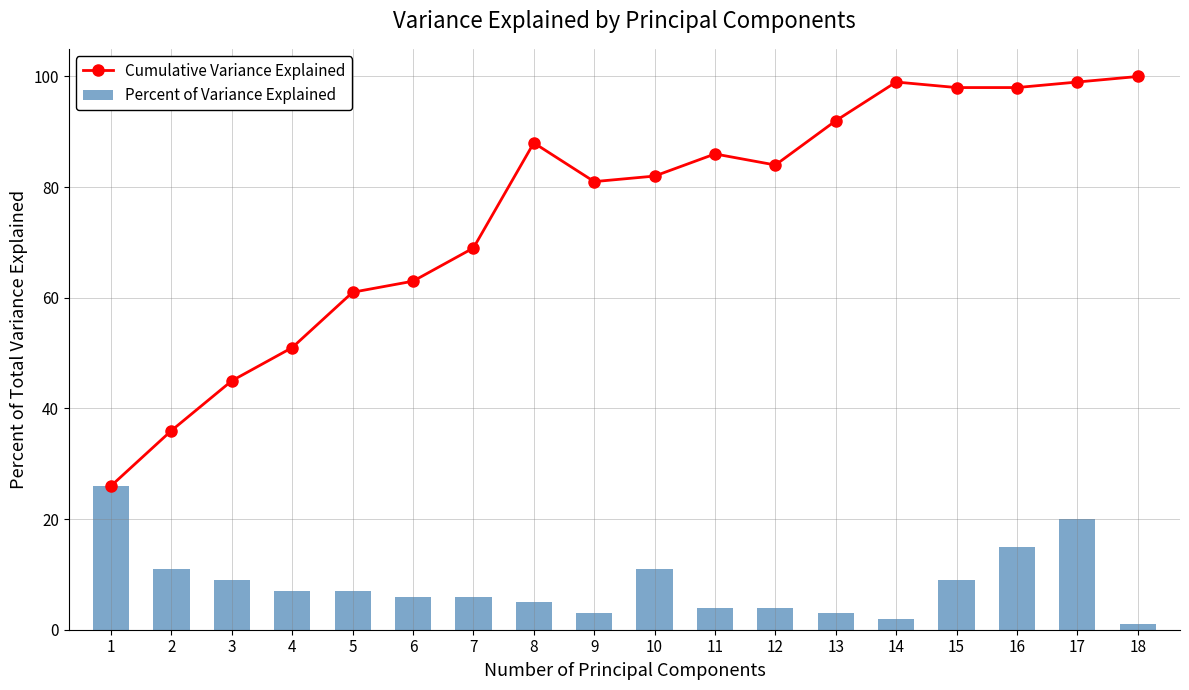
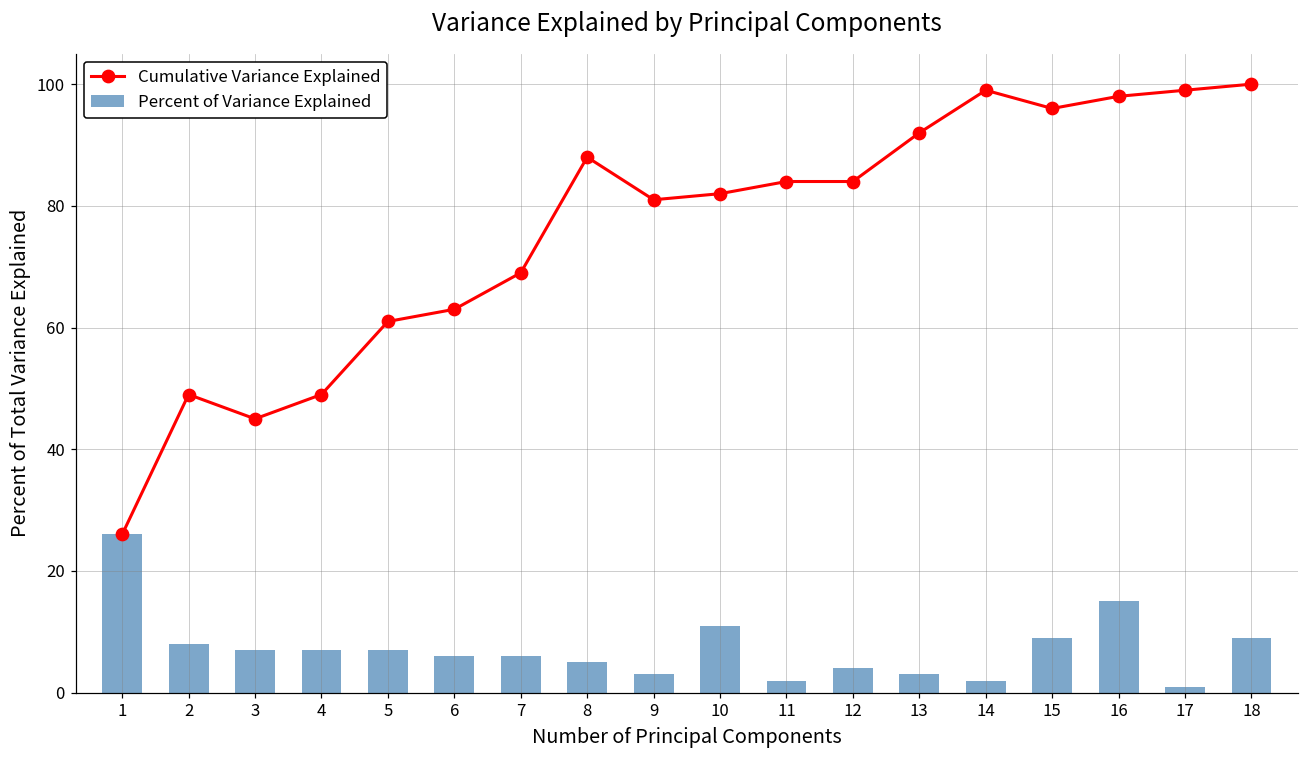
  {
    "Percent of Variance Explained": {
      "1": 26,
-     "2": 11,
-     "3": 9,
+     "2": 8,
+     "3": 7,
      "4": 7,
      "5": 7,
      "6": 6,
      "7": 6,
      "8": 5,
      "9": 3,
      "10": 11,
-     "11": 4,
+     "11": 2,
      "12": 4,
      "13": 3,
      "14": 2,
      "15": 9,
      "16": 15,
-     "17": 20,
-     "18": 1
+     "17": 1,
+     "18": 9
    },
    "Cumulative Variance Explained": {
      "1": 26,
-     "2": 36,
+     "2": 49,
      "3": 45,
-     "4": 51,
+     "4": 49,
      "5": 61,
      "6": 63,
      "7": 69,
      "8": 88,
      "9": 81,
      "10": 82,
-     "11": 86,
+     "11": 84,
      "12": 84,
      "13": 92,
      "14": 99,
-     "15": 98,
+     "15": 96,
      "16": 98,
      "17": 99,
      "18": 100
    }
  }
